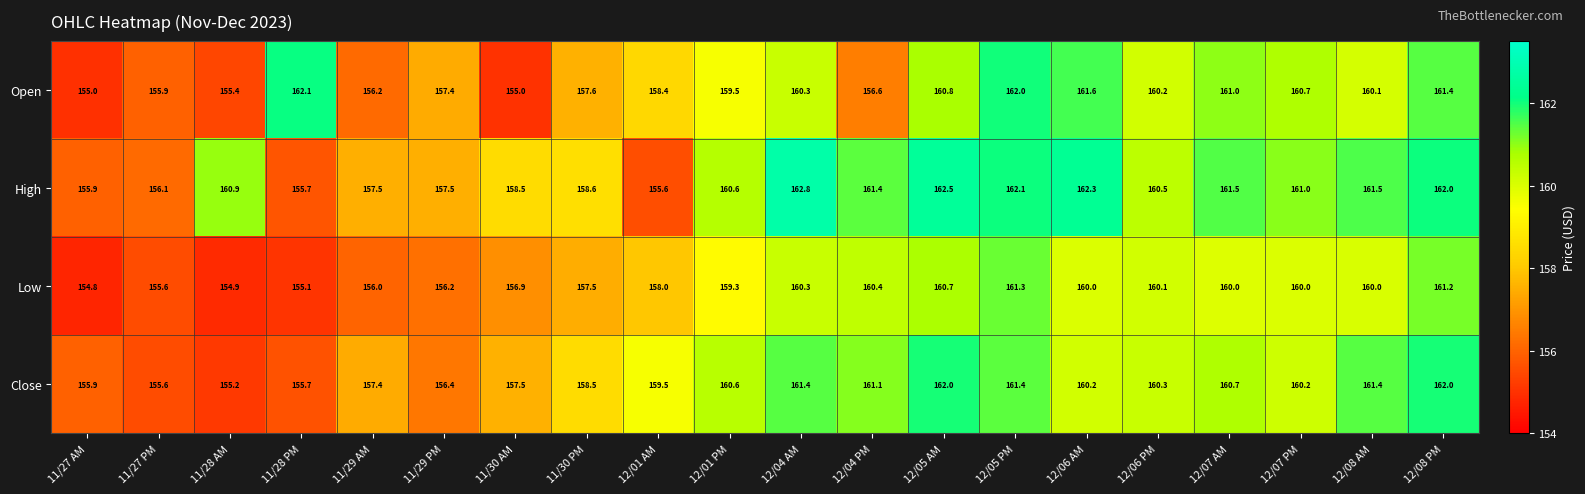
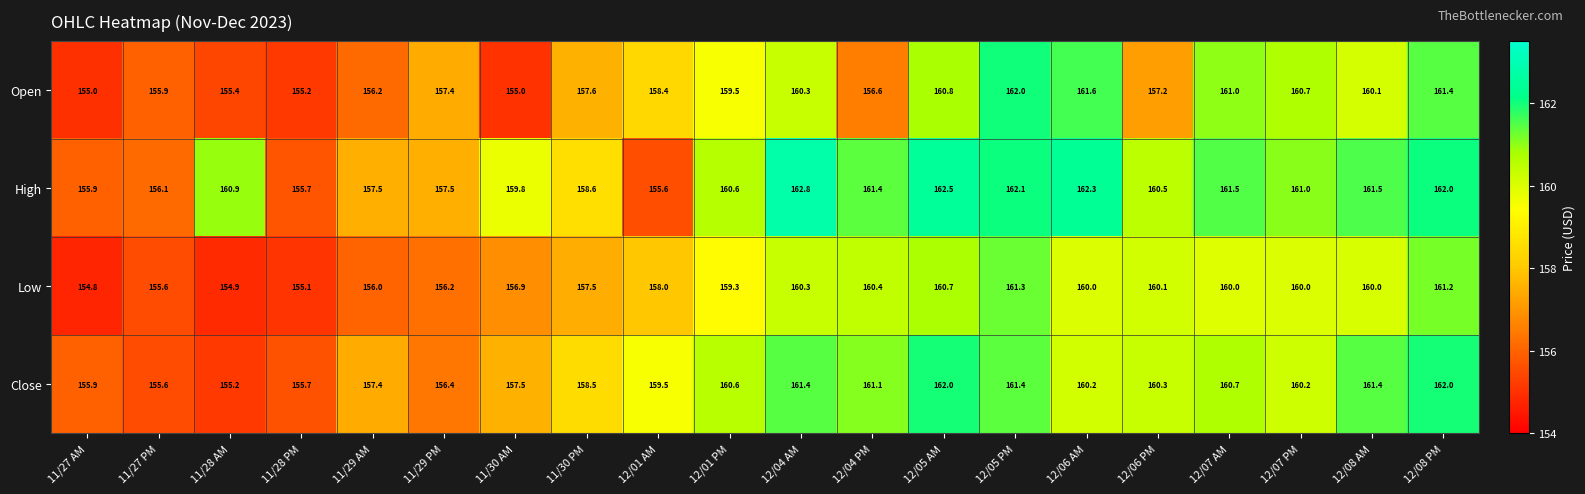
  {
    "Open": {
      "11/27 AM": 155.0,
      "11/27 PM": 155.9,
      "11/28 AM": 155.4,
-     "11/28 PM": 162.1,
+     "11/28 PM": 155.2,
      "11/29 AM": 156.2,
      "11/29 PM": 157.4,
      "11/30 AM": 155.0,
      "11/30 PM": 157.6,
      "12/01 AM": 158.4,
      "12/01 PM": 159.5,
      "12/04 AM": 160.3,
      "12/04 PM": 156.6,
      "12/05 AM": 160.8,
      "12/05 PM": 162.0,
      "12/06 AM": 161.6,
-     "12/06 PM": 160.2,
+     "12/06 PM": 157.2,
      "12/07 AM": 161.0,
      "12/07 PM": 160.7,
      "12/08 AM": 160.1,
      "12/08 PM": 161.4
    },
    "High": {
      "11/27 AM": 155.9,
      "11/27 PM": 156.1,
      "11/28 AM": 160.9,
      "11/28 PM": 155.7,
      "11/29 AM": 157.5,
      "11/29 PM": 157.5,
-     "11/30 AM": 158.5,
+     "11/30 AM": 159.8,
      "11/30 PM": 158.6,
      "12/01 AM": 155.6,
      "12/01 PM": 160.6,
      "12/04 AM": 162.8,
      "12/04 PM": 161.4,
      "12/05 AM": 162.5,
      "12/05 PM": 162.1,
      "12/06 AM": 162.3,
      "12/06 PM": 160.5,
      "12/07 AM": 161.5,
      "12/07 PM": 161.0,
      "12/08 AM": 161.5,
      "12/08 PM": 162.0
    },
    "Low": {
      "11/27 AM": 154.8,
      "11/27 PM": 155.6,
      "11/28 AM": 154.9,
      "11/28 PM": 155.1,
      "11/29 AM": 156.0,
      "11/29 PM": 156.2,
      "11/30 AM": 156.9,
      "11/30 PM": 157.5,
      "12/01 AM": 158.0,
      "12/01 PM": 159.3,
      "12/04 AM": 160.3,
      "12/04 PM": 160.4,
      "12/05 AM": 160.7,
      "12/05 PM": 161.3,
      "12/06 AM": 160.0,
      "12/06 PM": 160.1,
      "12/07 AM": 160.0,
      "12/07 PM": 160.0,
      "12/08 AM": 160.0,
      "12/08 PM": 161.2
    },
    "Close": {
      "11/27 AM": 155.9,
      "11/27 PM": 155.6,
      "11/28 AM": 155.2,
      "11/28 PM": 155.7,
      "11/29 AM": 157.4,
      "11/29 PM": 156.4,
      "11/30 AM": 157.5,
      "11/30 PM": 158.5,
      "12/01 AM": 159.5,
      "12/01 PM": 160.6,
      "12/04 AM": 161.4,
      "12/04 PM": 161.1,
      "12/05 AM": 162.0,
      "12/05 PM": 161.4,
      "12/06 AM": 160.2,
      "12/06 PM": 160.3,
      "12/07 AM": 160.7,
      "12/07 PM": 160.2,
      "12/08 AM": 161.4,
      "12/08 PM": 162.0
    }
  }
